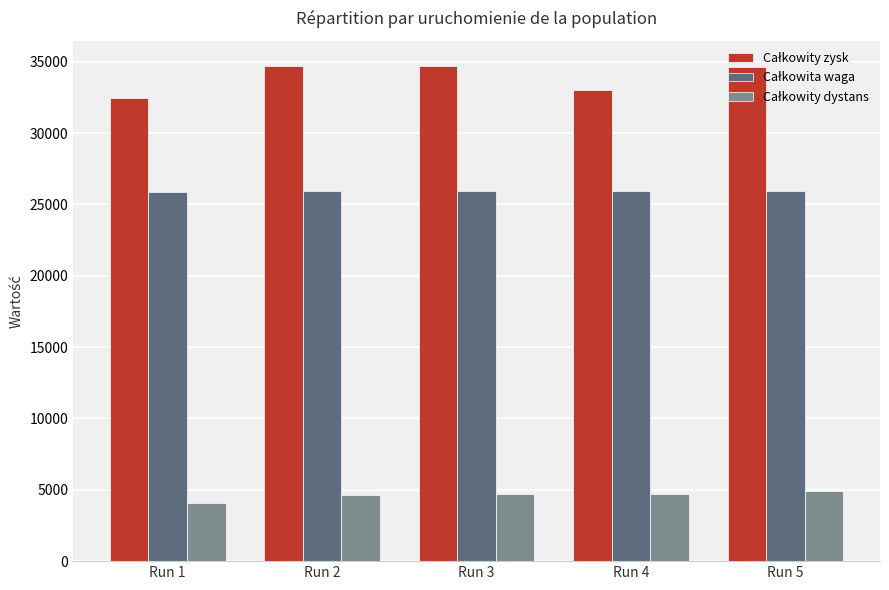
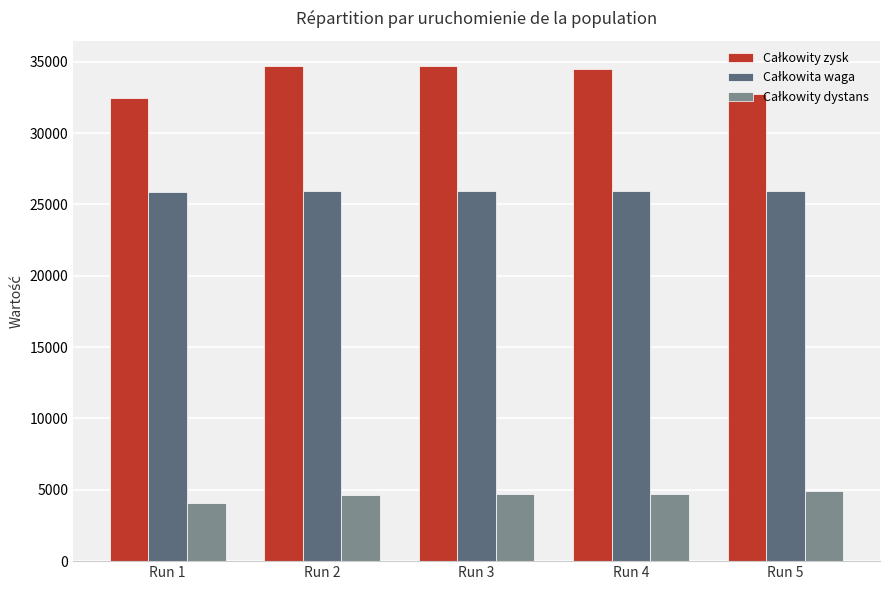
  {
    "Całkowity zysk": {
      "Run 1": 32500,
      "Run 2": 34700,
      "Run 3": 34700,
-     "Run 4": 33000,
-     "Run 5": 34600
+     "Run 4": 34500,
+     "Run 5": 32700
    }
  }
